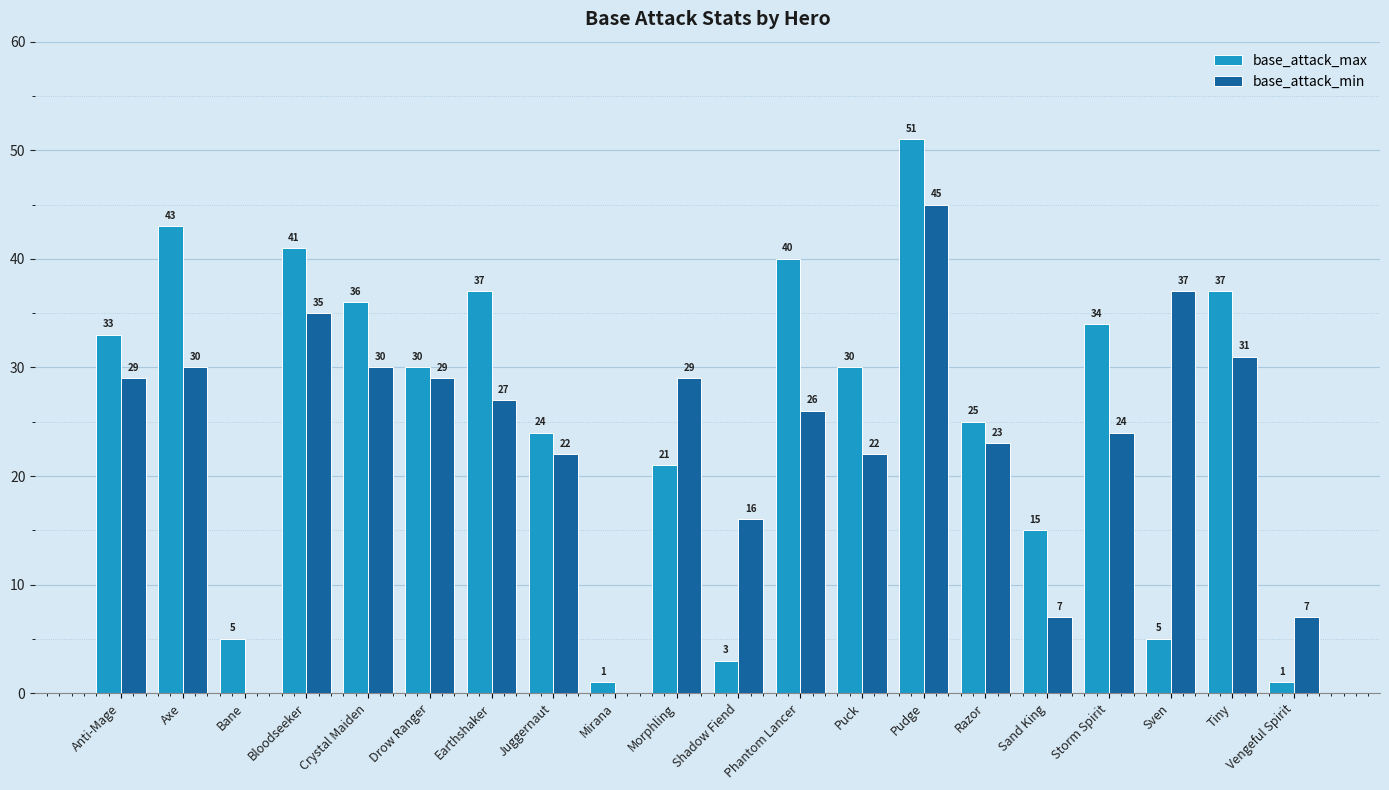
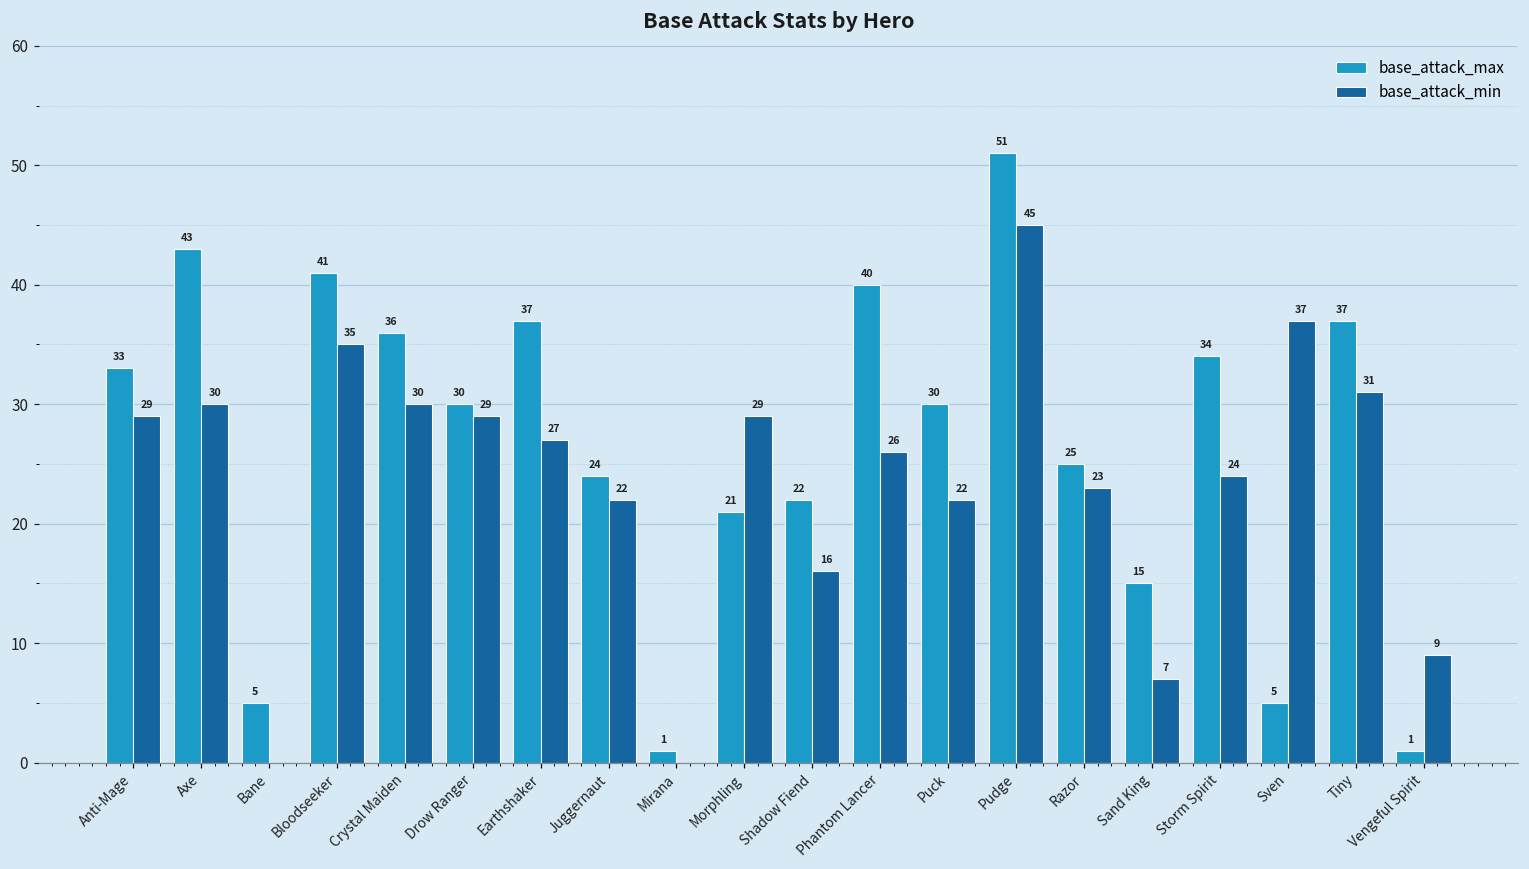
  {
    "base_attack_max": {
      "Anti-Mage": 33,
      "Axe": 43,
      "Bane": 5,
      "Bloodseeker": 41,
      "Crystal Maiden": 36,
      "Drow Ranger": 30,
      "Earthshaker": 37,
      "Juggernaut": 24,
      "Mirana": 1,
      "Morphling": 21,
-     "Shadow Fiend": 3,
+     "Shadow Fiend": 22,
      "Phantom Lancer": 40,
      "Puck": 30,
      "Pudge": 51,
      "Razor": 25,
      "Sand King": 15,
      "Storm Spirit": 34,
      "Sven": 5,
      "Tiny": 37,
      "Vengeful Spirit": 1
    },
    "base_attack_min": {
      "Anti-Mage": 29,
      "Axe": 30,
      "Bloodseeker": 35,
      "Crystal Maiden": 30,
      "Drow Ranger": 29,
      "Earthshaker": 27,
      "Juggernaut": 22,
      "Morphling": 29,
      "Shadow Fiend": 16,
      "Phantom Lancer": 26,
      "Puck": 22,
      "Pudge": 45,
      "Razor": 23,
      "Sand King": 7,
      "Storm Spirit": 24,
      "Sven": 37,
      "Tiny": 31,
-     "Vengeful Spirit": 7
+     "Vengeful Spirit": 9
    }
  }
